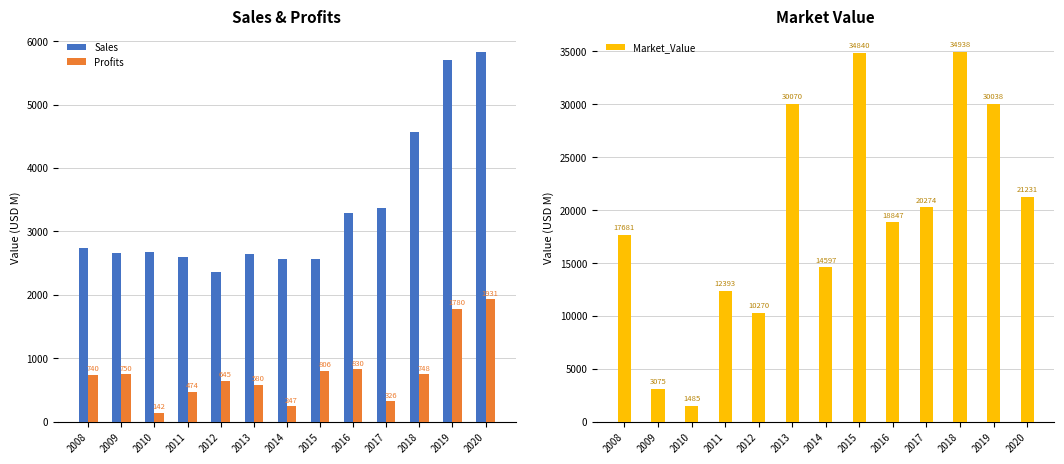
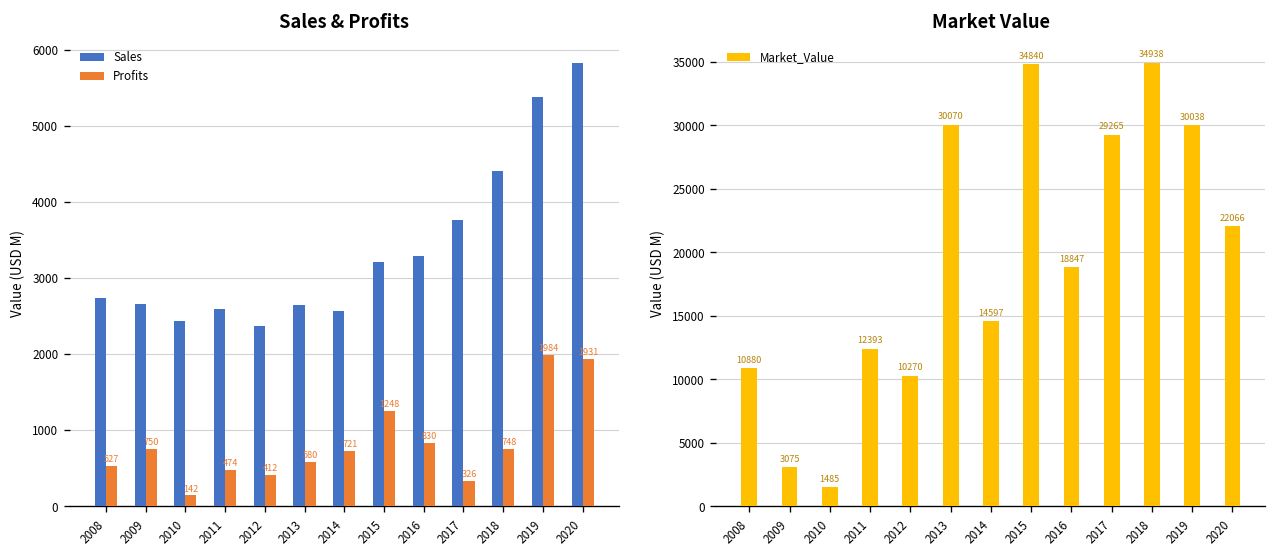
  {
    "Sales & Profits": {
      "Sales": {
        "2008": 2700,
        "2009": 2700,
-       "2010": 2700,
+       "2010": 2400,
        "2011": 2600,
        "2012": 2400,
        "2013": 2600,
        "2014": 2600,
-       "2015": 2600,
+       "2015": 3200,
        "2016": 3300,
-       "2017": 3400,
-       "2018": 4600,
-       "2019": 5700,
+       "2017": 3800,
+       "2018": 4400,
+       "2019": 5400,
        "2020": 5800
      },
      "Profits": {
-       "2008": 740,
+       "2008": 527,
        "2009": 750,
        "2010": 142,
        "2011": 474,
-       "2012": 645,
+       "2012": 412,
        "2013": 580,
-       "2014": 247,
-       "2015": 806,
+       "2014": 721,
+       "2015": 1248,
        "2016": 830,
        "2017": 326,
        "2018": 748,
-       "2019": 1780,
+       "2019": 1984,
        "2020": 1931
      }
    },
    "Market Value": {
-     "2008": 17681,
+     "2008": 10880,
      "2009": 3075,
      "2010": 1485,
      "2011": 12393,
      "2012": 10270,
      "2013": 30070,
      "2014": 14597,
      "2015": 34840,
      "2016": 18847,
-     "2017": 20274,
+     "2017": 29265,
      "2018": 34938,
      "2019": 30038,
-     "2020": 21231
+     "2020": 22066
    }
  }
